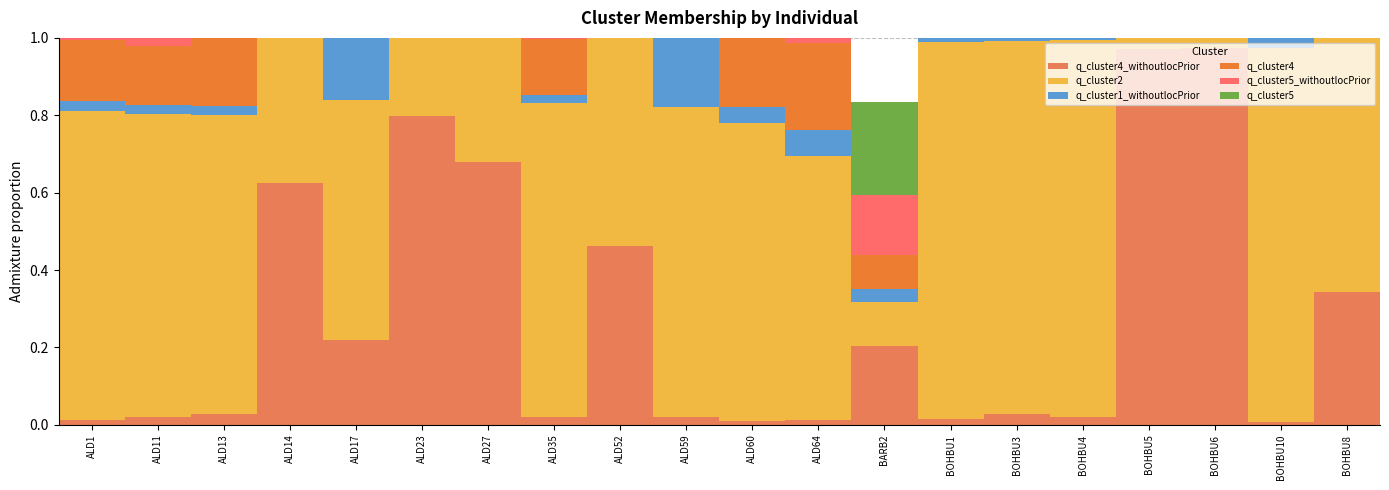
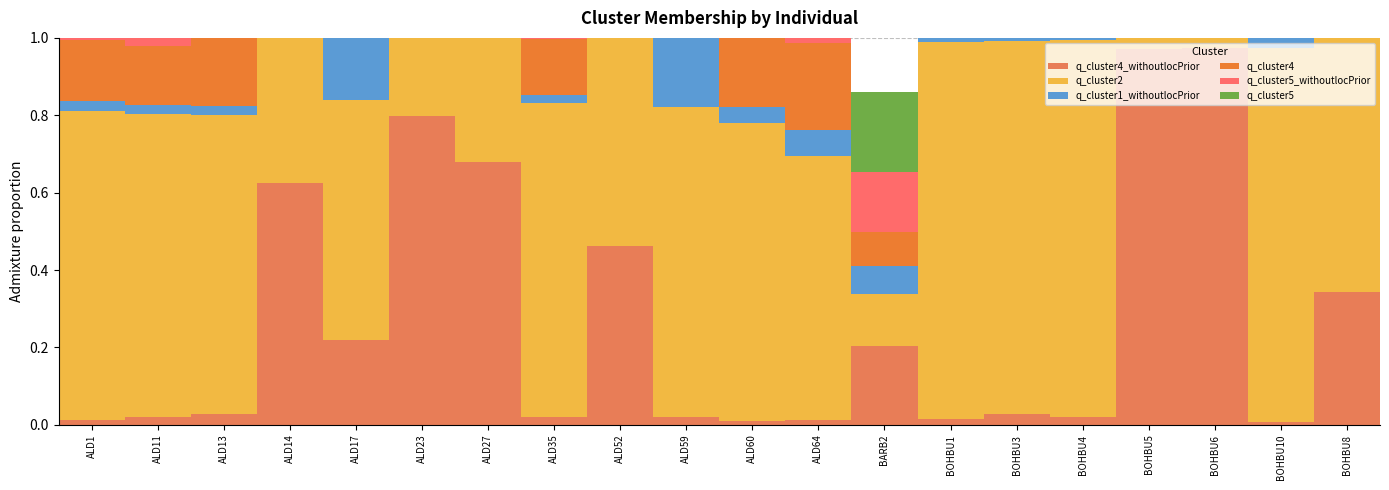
  {
    "q_cluster2": {
      "ALD1": 0.80,
      "ALD11": 0.78,
      "ALD13": 0.77,
      "ALD17": 0.62,
      "ALD35": 0.81,
      "ALD59": 0.80,
      "ALD60": 0.77,
      "ALD64": 0.68,
-     "BARB2": 0.11,
+     "BARB2": 0.13,
      "BOHBU1": 0.97,
      "BOHBU3": 0.96,
      "BOHBU4": 0.97
    },
    "q_cluster1_withoutlocPrior": {
      "ALD1": 0.03,
      "ALD11": 0.02,
      "ALD13": 0.02,
      "ALD35": 0.02,
      "ALD60": 0.04,
      "ALD64": 0.07,
-     "BARB2": 0.03
+     "BARB2": 0.07
    },
    "q_cluster5": {
-     "BARB2": 0.24
+     "BARB2": 0.21
    }
  }
